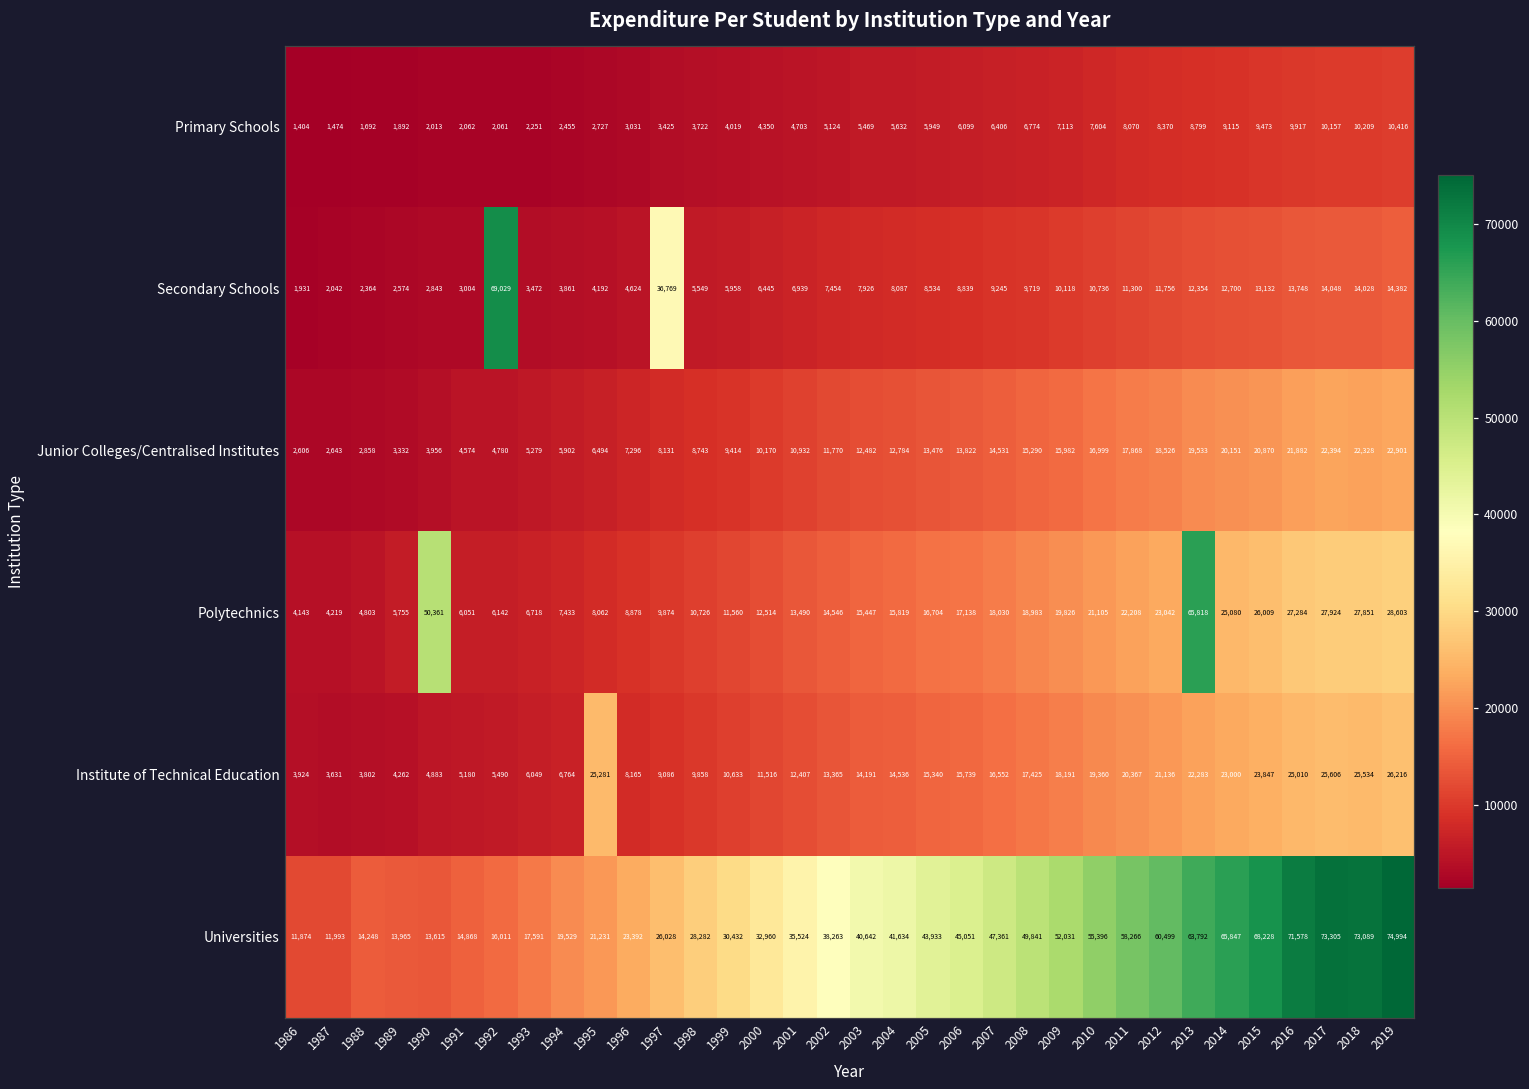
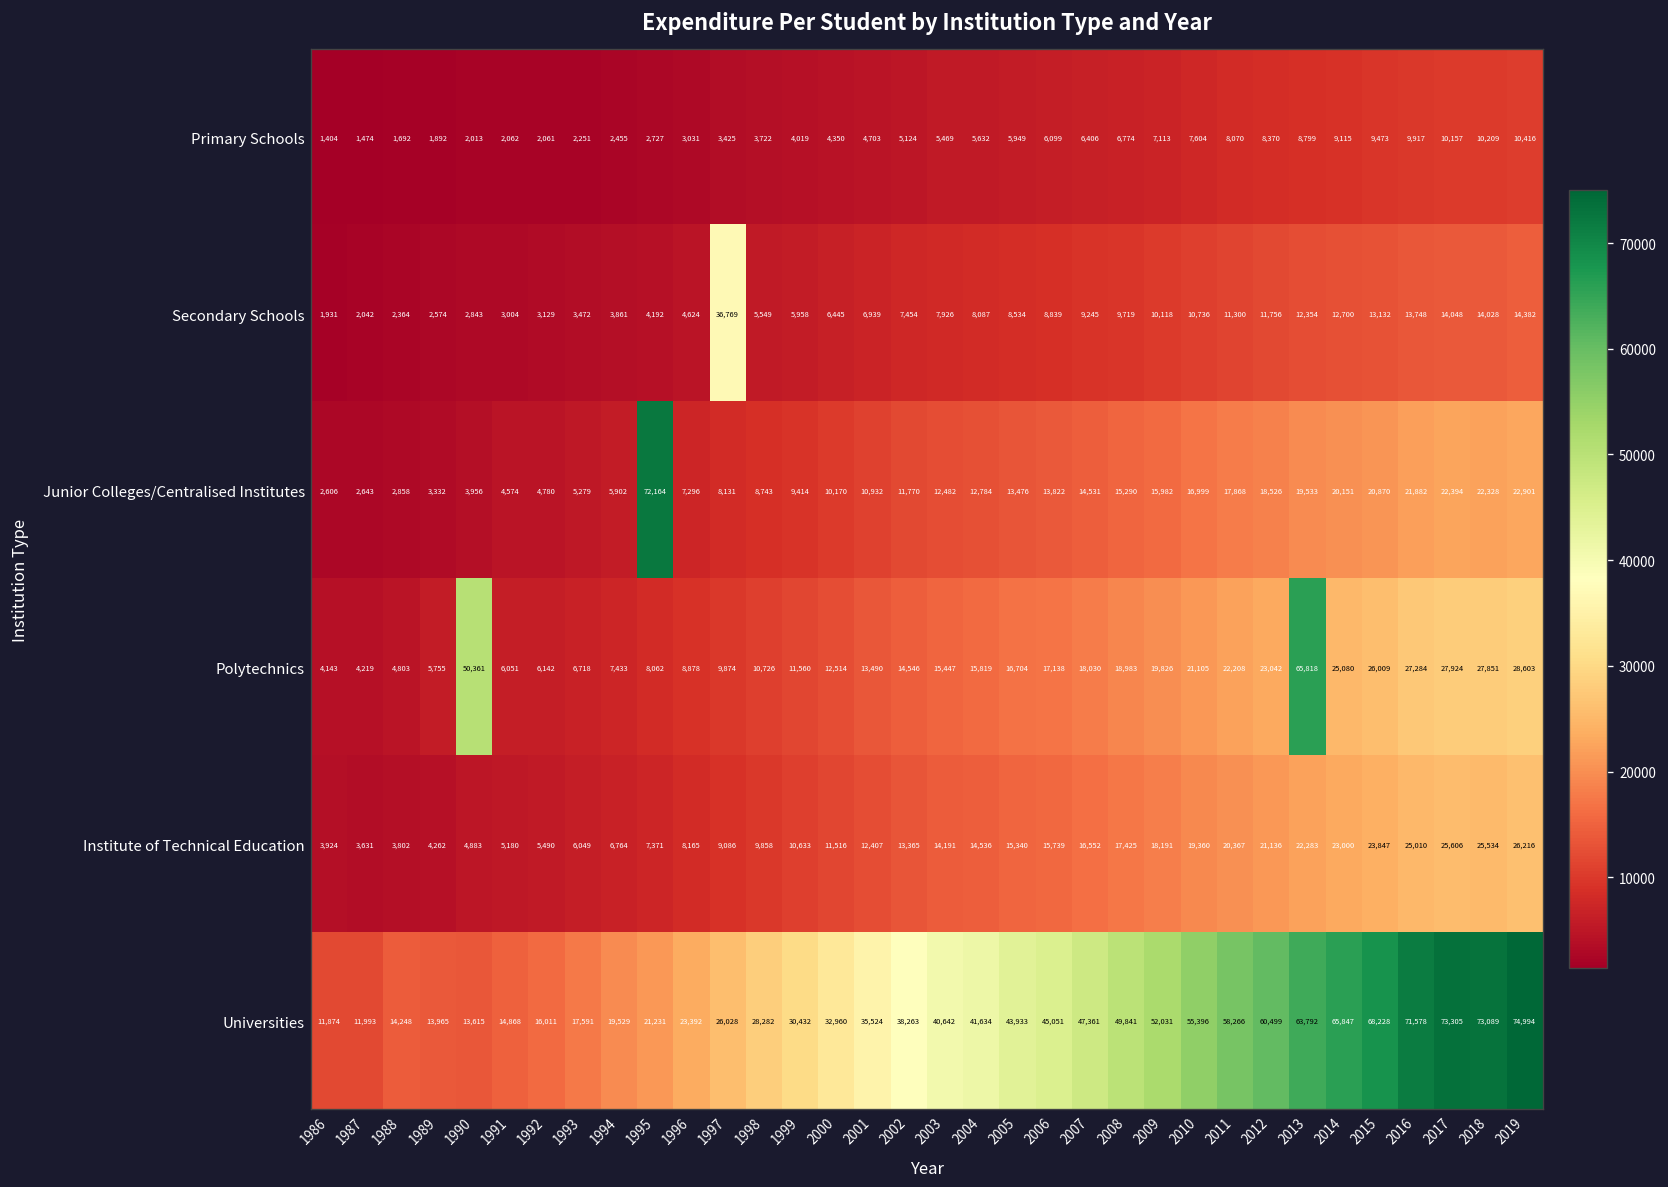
  {
    "Secondary Schools": {
      "1986": "1,931",
      "1987": "2,042",
      "1988": "2,364",
      "1989": "2,574",
      "1990": "2,843",
      "1991": "3,004",
-     "1992": "69,029",
+     "1992": "3,129",
      "1993": "3,472",
      "1994": "3,861",
      "1995": "4,192",
      "1996": "4,624",
      "1997": "36,769",
      "1998": "5,549",
      "1999": "5,958",
      "2000": "6,445",
      "2001": "6,939",
      "2002": "7,454",
      "2003": "7,926",
      "2004": "8,087",
      "2005": "8,534",
      "2006": "8,839",
      "2007": "9,245",
      "2008": "9,719",
      "2009": "10,118",
      "2010": "10,736",
      "2011": "11,300",
      "2012": "11,756",
      "2013": "12,354",
      "2014": "12,700",
      "2015": "13,132",
      "2016": "13,748",
      "2017": "14,048",
      "2018": "14,028",
      "2019": "14,382"
    },
    "Junior Colleges/Centralised Institutes": {
      "1986": "2,606",
      "1987": "2,643",
      "1988": "2,858",
      "1989": "3,332",
      "1990": "3,956",
      "1991": "4,574",
      "1992": "4,780",
      "1993": "5,279",
      "1994": "5,902",
-     "1995": "6,494",
+     "1995": "72,164",
      "1996": "7,296",
      "1997": "8,131",
      "1998": "8,743",
      "1999": "9,414",
      "2000": "10,170",
      "2001": "10,932",
      "2002": "11,770",
      "2003": "12,482",
      "2004": "12,784",
      "2005": "13,476",
      "2006": "13,822",
      "2007": "14,531",
      "2008": "15,290",
      "2009": "15,982",
      "2010": "16,999",
      "2011": "17,868",
      "2012": "18,526",
      "2013": "19,533",
      "2014": "20,151",
      "2015": "20,870",
      "2016": "21,882",
      "2017": "22,394",
      "2018": "22,328",
      "2019": "22,901"
    },
    "Institute of Technical Education": {
      "1986": "3,924",
      "1987": "3,631",
      "1988": "3,802",
      "1989": "4,262",
      "1990": "4,883",
      "1991": "5,180",
      "1992": "5,490",
      "1993": "6,049",
      "1994": "6,764",
-     "1995": "25,281",
+     "1995": "7,371",
      "1996": "8,165",
      "1997": "9,086",
      "1998": "9,858",
      "1999": "10,633",
      "2000": "11,516",
      "2001": "12,407",
      "2002": "13,365",
      "2003": "14,191",
      "2004": "14,536",
      "2005": "15,340",
      "2006": "15,739",
      "2007": "16,552",
      "2008": "17,425",
      "2009": "18,191",
      "2010": "19,360",
      "2011": "20,367",
      "2012": "21,136",
      "2013": "22,283",
      "2014": "23,000",
      "2015": "23,847",
      "2016": "25,010",
      "2017": "25,606",
      "2018": "25,534",
      "2019": "26,216"
    }
  }
